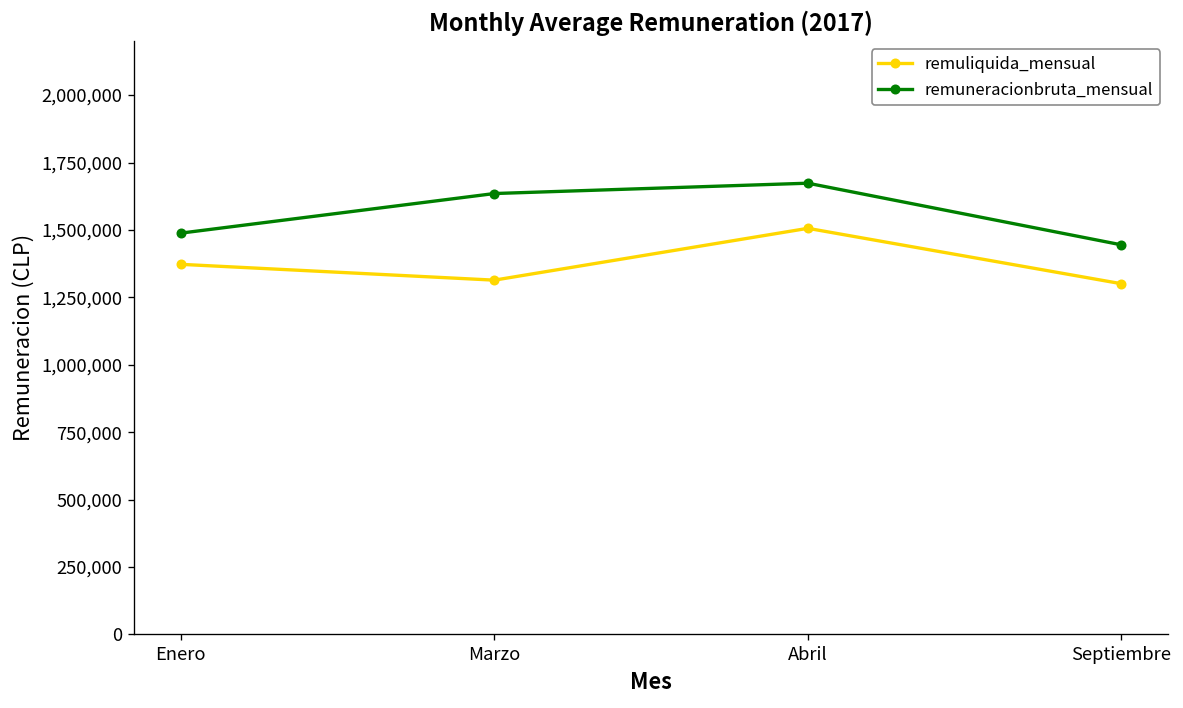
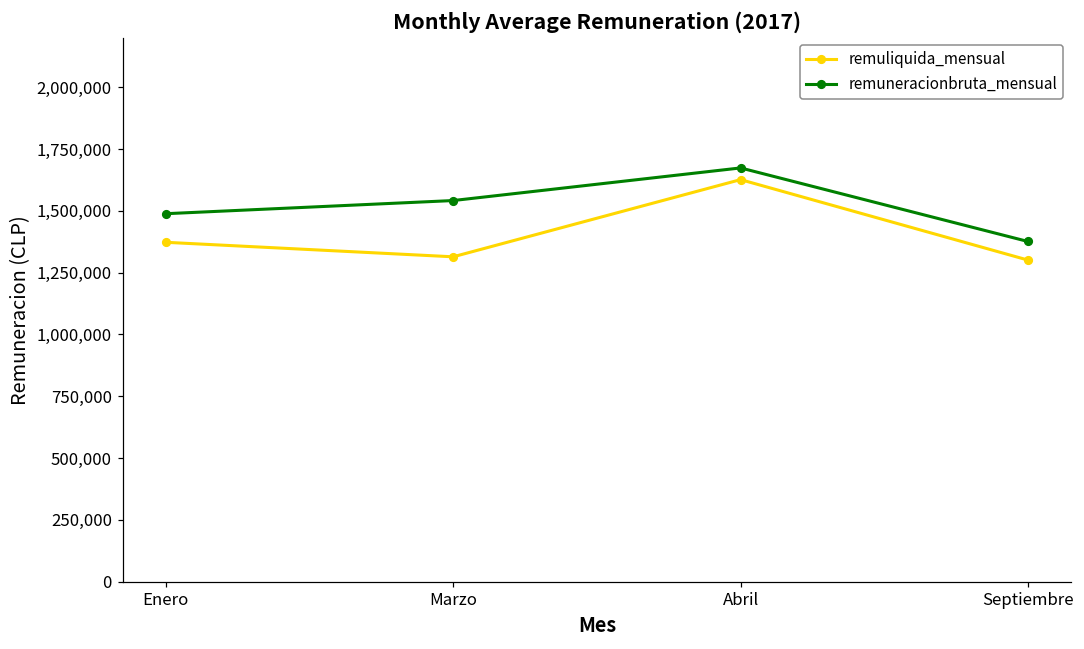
  {
    "remuliquida_mensual": {
      "Enero": "1,370,000",
      "Marzo": "1,310,000",
-     "Abril": "1,510,000",
+     "Abril": "1,630,000",
      "Septiembre": "1,300,000"
    },
    "remuneracionbruta_mensual": {
      "Enero": "1,490,000",
-     "Marzo": "1,640,000",
+     "Marzo": "1,540,000",
      "Abril": "1,670,000",
-     "Septiembre": "1,440,000"
+     "Septiembre": "1,380,000"
    }
  }
